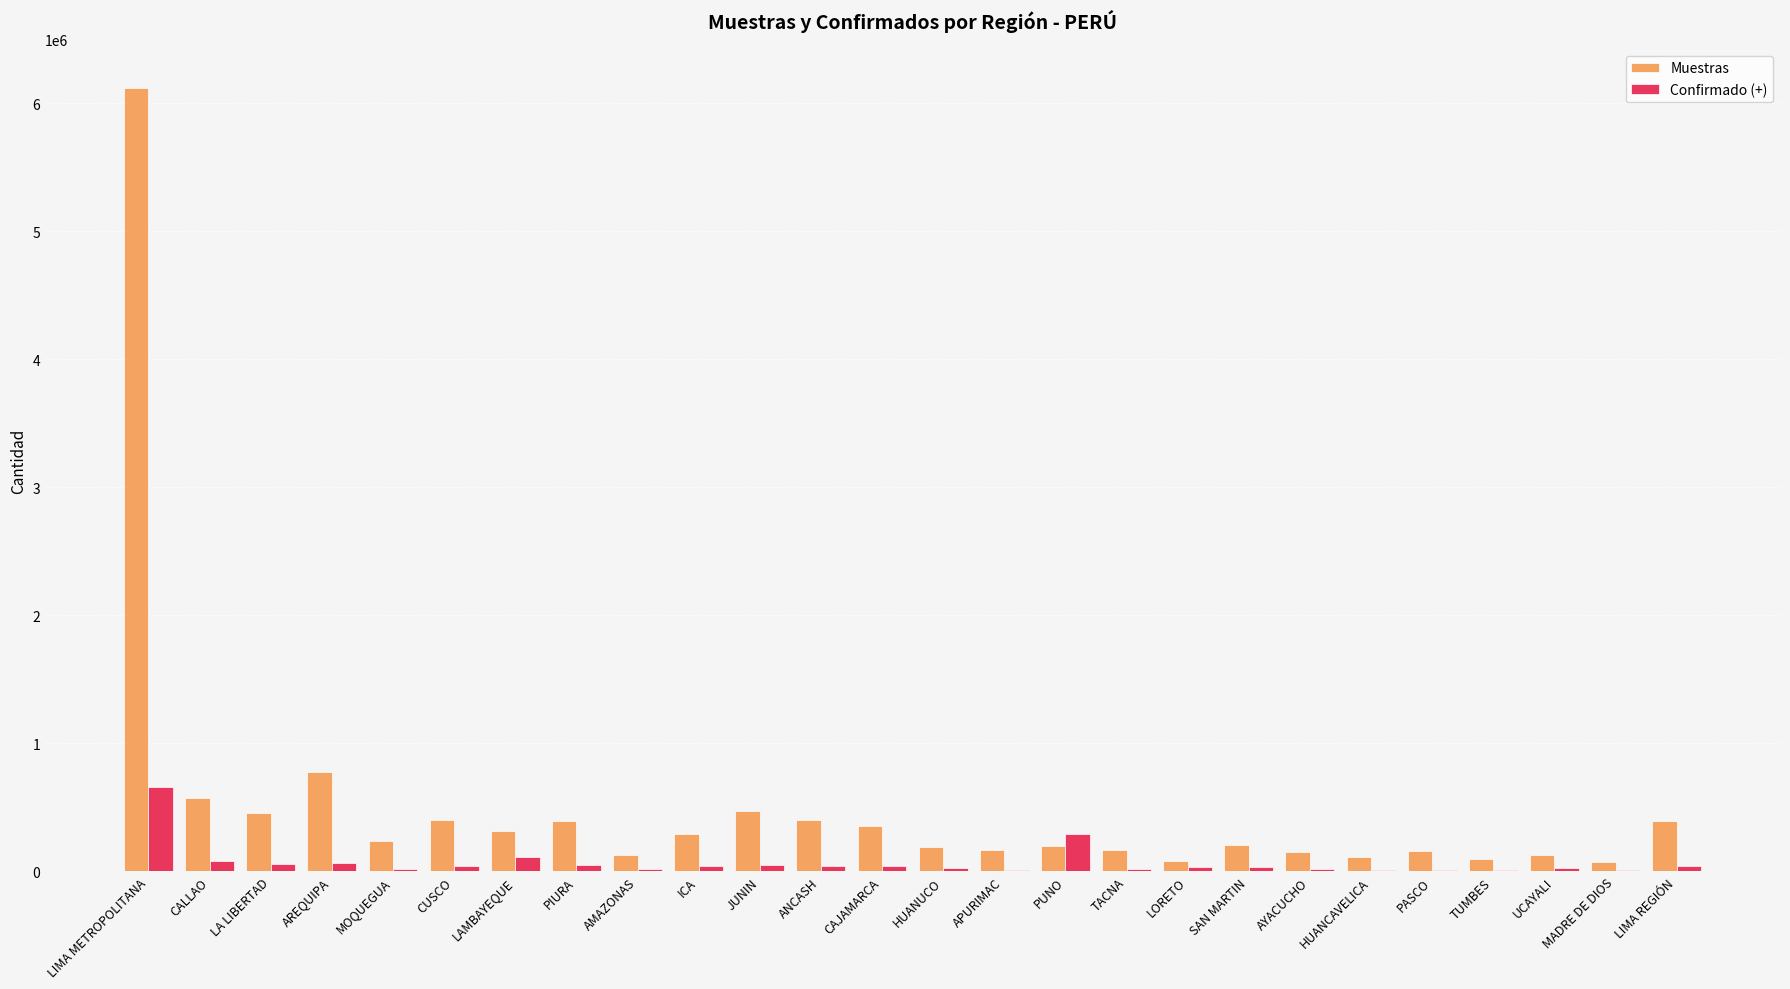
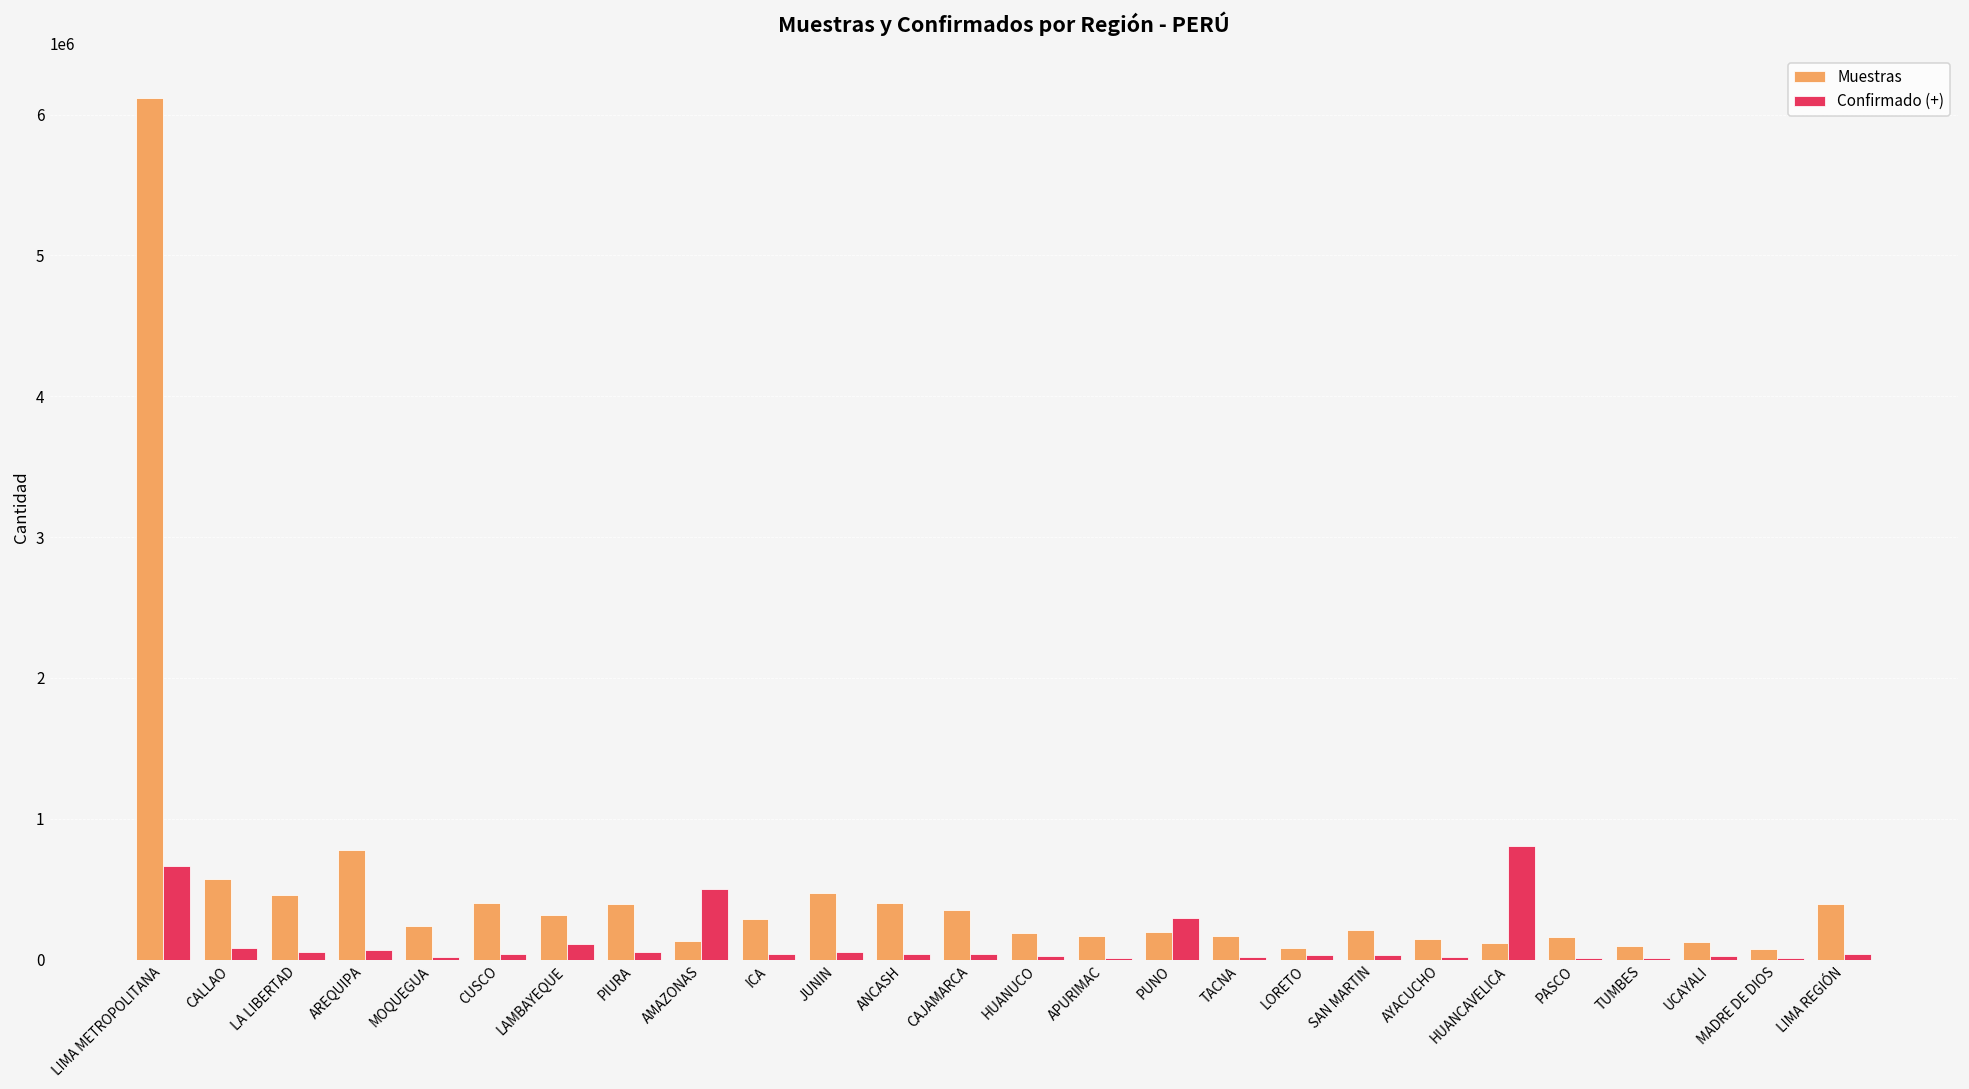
  {
    "Muestras": {
      "LIMA METROPOLITANA": 6120000,
      "CALLAO": 570000,
      "LA LIBERTAD": 460000,
      "AREQUIPA": 780000,
      "MOQUEGUA": 240000,
      "CUSCO": 400000,
      "LAMBAYEQUE": 320000,
      "PIURA": 400000,
      "AMAZONAS": 130000,
      "ICA": 290000,
      "JUNIN": 470000,
      "ANCASH": 400000,
      "CAJAMARCA": 350000,
      "HUANUCO": 190000,
      "APURIMAC": 160000,
      "PUNO": 200000,
      "TACNA": 170000,
      "LORETO": 80000,
      "SAN MARTIN": 210000,
      "AYACUCHO": 150000,
      "HUANCAVELICA": 120000,
      "PASCO": 160000,
      "TUMBES": 100000,
      "UCAYALI": 130000,
      "MADRE DE DIOS": 80000,
      "LIMA REGIÓN": 400000
    },
    "Confirmado (+)": {
      "LIMA METROPOLITANA": 660000,
      "CALLAO": 80000,
      "LA LIBERTAD": 60000,
      "AREQUIPA": 70000,
      "MOQUEGUA": 20000,
      "CUSCO": 40000,
      "LAMBAYEQUE": 110000,
      "PIURA": 50000,
-     "AMAZONAS": 20000,
+     "AMAZONAS": 510000,
      "ICA": 40000,
      "JUNIN": 50000,
      "ANCASH": 40000,
      "CAJAMARCA": 40000,
      "HUANUCO": 30000,
      "PUNO": 300000,
      "TACNA": 20000,
      "LORETO": 30000,
      "SAN MARTIN": 40000,
      "AYACUCHO": 20000,
-     "HUANCAVELICA": 10000,
+     "HUANCAVELICA": 810000,
      "UCAYALI": 20000,
      "LIMA REGIÓN": 40000
    }
  }
